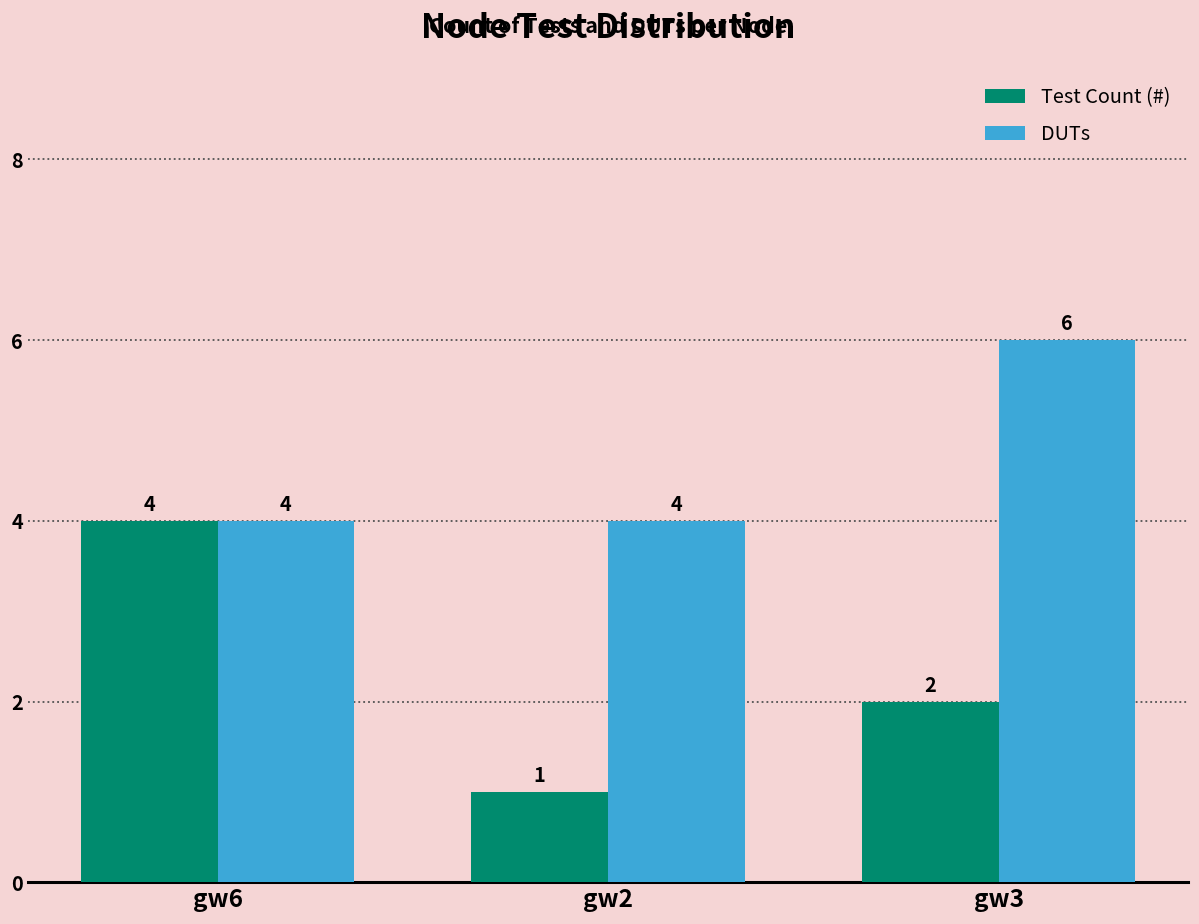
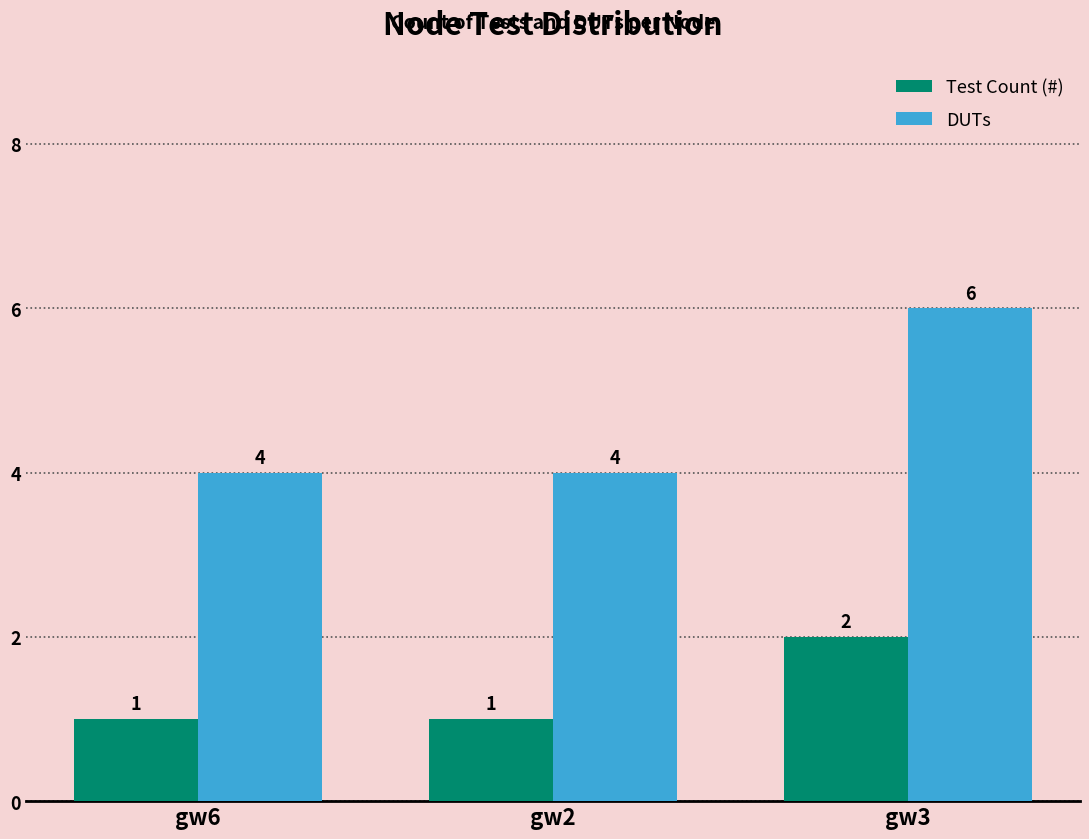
  {
    "Test Count (#)": {
-     "gw6": 4,
+     "gw6": 1,
      "gw2": 1,
      "gw3": 2
    },
    "DUTs": {
      "gw6": 4,
      "gw2": 4,
      "gw3": 6
    }
  }
